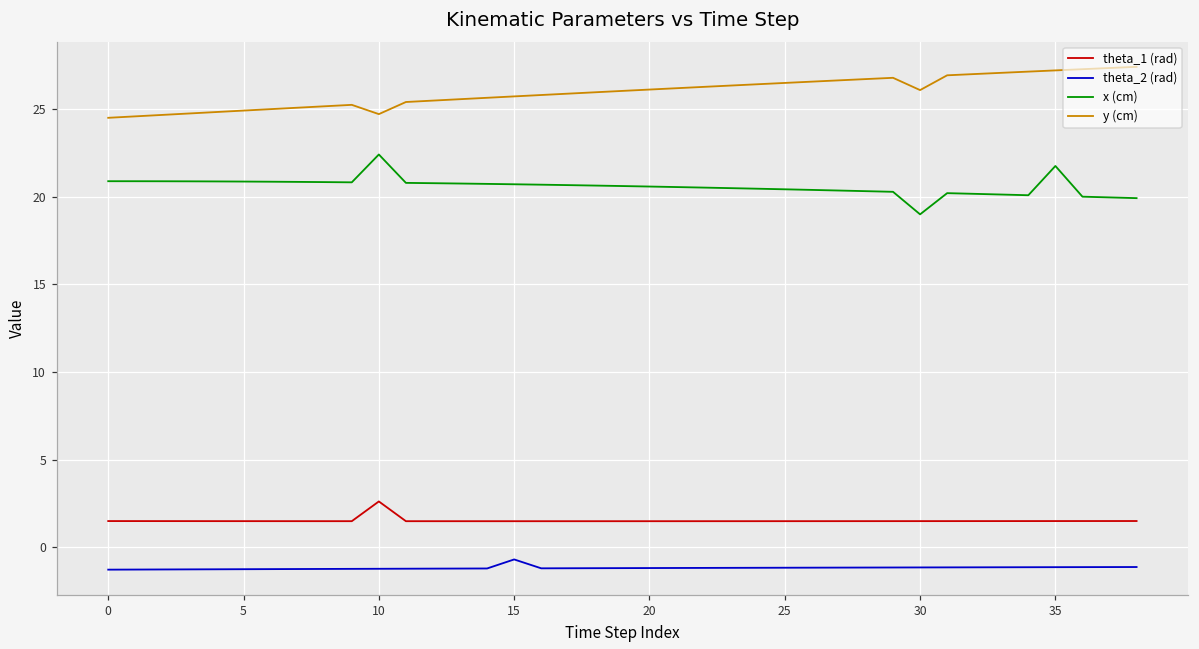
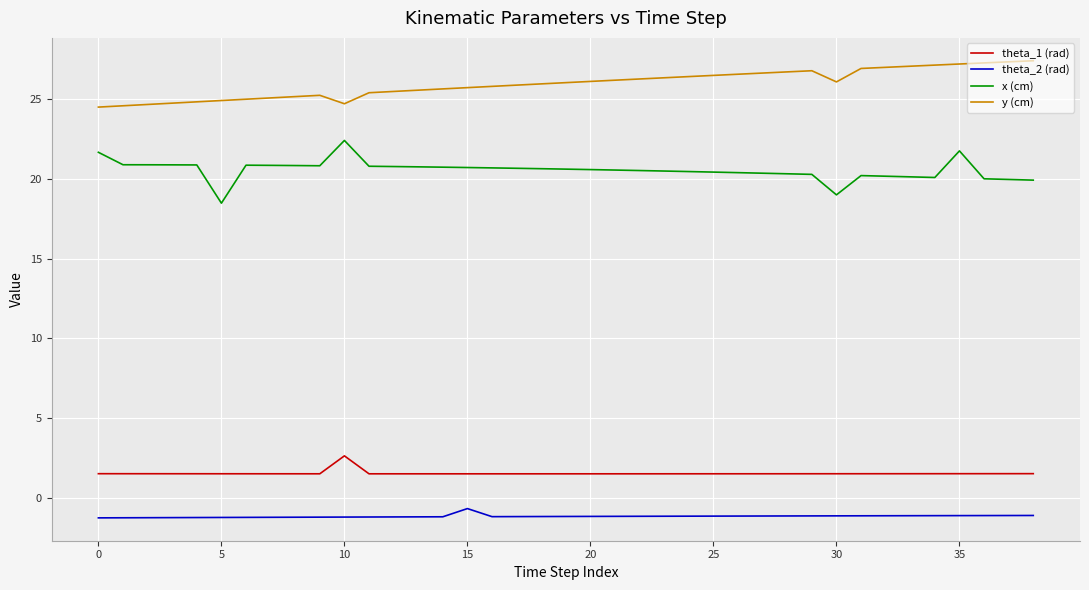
  {
    "theta_1 (rad)": {
      "0": 1.5,
      "5": 1.5,
      "10": 2.6,
      "15": 1.5,
      "20": 1.5,
      "25": 1.5,
      "30": 1.5,
      "35": 1.5
    },
    "theta_2 (rad)": {
      "0": -1.3,
      "5": -1.2,
      "10": -1.2,
      "15": -0.7,
      "20": -1.2,
      "25": -1.2,
      "30": -1.1,
      "35": -1.1
    },
    "x (cm)": {
-     "0": 20.9,
-     "5": 20.9,
+     "0": 21.7,
+     "5": 18.5,
      "10": 22.4,
      "15": 20.7,
      "20": 20.6,
      "25": 20.4,
      "30": 19.0,
      "35": 21.8
    },
    "y (cm)": {
      "0": 24.5,
      "5": 24.9,
      "10": 24.7,
      "15": 25.7,
      "20": 26.1,
      "25": 26.5,
      "30": 26.1,
      "35": 27.2
    }
  }
